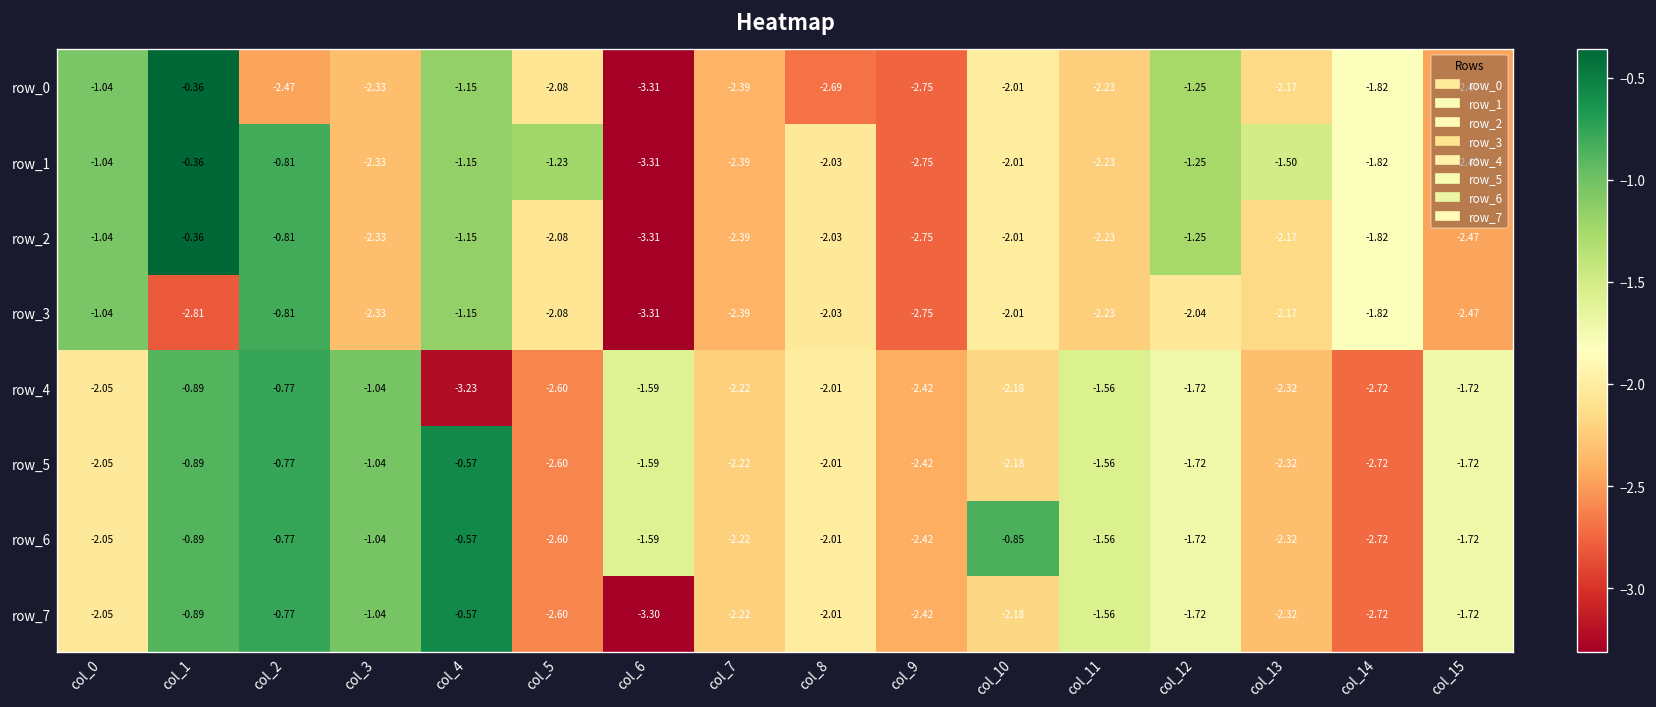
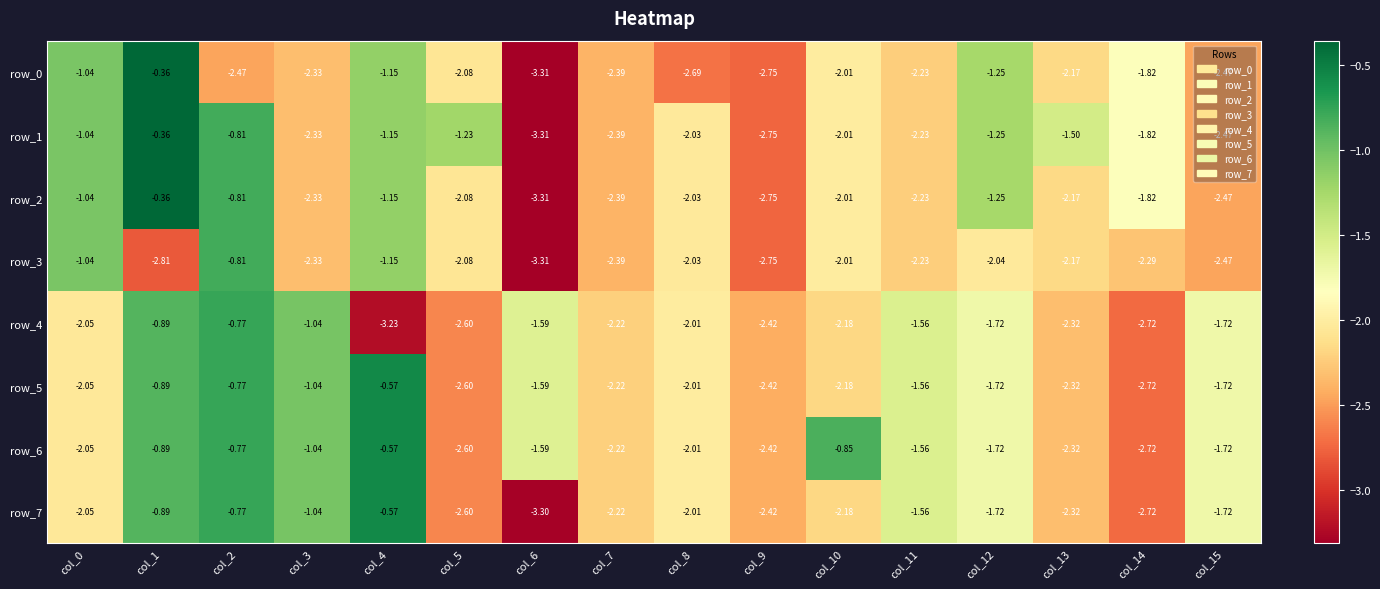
  {
    "row_0": {
      "col_0": -1.04,
      "col_1": -0.36,
      "col_2": -2.47,
      "col_3": -2.33,
      "col_4": -1.15,
      "col_5": -2.08,
      "col_6": -3.31,
      "col_7": -2.39,
      "col_8": -2.69,
      "col_9": -2.75,
      "col_10": -2.01,
      "col_11": -2.23,
      "col_12": -1.25,
      "col_13": -2.17,
      "col_14": -1.82
    },
    "row_1": {
      "col_0": -1.04,
      "col_1": -0.36,
      "col_2": -0.81,
      "col_3": -2.33,
      "col_4": -1.15,
      "col_5": -1.23,
      "col_6": -3.31,
      "col_7": -2.39,
      "col_8": -2.03,
      "col_9": -2.75,
      "col_10": -2.01,
      "col_11": -2.23,
      "col_12": -1.25,
      "col_13": -1.50,
      "col_14": -1.82
    },
    "row_2": {
      "col_0": -1.04,
      "col_1": -0.36,
      "col_2": -0.81,
      "col_3": -2.33,
      "col_4": -1.15,
      "col_5": -2.08,
      "col_6": -3.31,
      "col_7": -2.39,
      "col_8": -2.03,
      "col_9": -2.75,
      "col_10": -2.01,
      "col_11": -2.23,
      "col_12": -1.25,
      "col_13": -2.17,
      "col_14": -1.82,
      "col_15": -2.47
    },
    "row_3": {
      "col_0": -1.04,
      "col_1": -2.81,
      "col_2": -0.81,
      "col_3": -2.33,
      "col_4": -1.15,
      "col_5": -2.08,
      "col_6": -3.31,
      "col_7": -2.39,
      "col_8": -2.03,
      "col_9": -2.75,
      "col_10": -2.01,
      "col_11": -2.23,
      "col_12": -2.04,
      "col_13": -2.17,
-     "col_14": -1.82,
+     "col_14": -2.29,
      "col_15": -2.47
    },
    "row_4": {
      "col_0": -2.05,
      "col_1": -0.89,
      "col_2": -0.77,
      "col_3": -1.04,
      "col_4": -3.23,
      "col_5": -2.60,
      "col_6": -1.59,
      "col_7": -2.22,
      "col_8": -2.01,
      "col_9": -2.42,
      "col_10": -2.18,
      "col_11": -1.56,
      "col_12": -1.72,
      "col_13": -2.32,
      "col_14": -2.72,
      "col_15": -1.72
    },
    "row_5": {
      "col_0": -2.05,
      "col_1": -0.89,
      "col_2": -0.77,
      "col_3": -1.04,
      "col_4": -0.57,
      "col_5": -2.60,
      "col_6": -1.59,
      "col_7": -2.22,
      "col_8": -2.01,
      "col_9": -2.42,
      "col_10": -2.18,
      "col_11": -1.56,
      "col_12": -1.72,
      "col_13": -2.32,
      "col_14": -2.72,
      "col_15": -1.72
    },
    "row_6": {
      "col_0": -2.05,
      "col_1": -0.89,
      "col_2": -0.77,
      "col_3": -1.04,
      "col_4": -0.57,
      "col_5": -2.60,
      "col_6": -1.59,
      "col_7": -2.22,
      "col_8": -2.01,
      "col_9": -2.42,
      "col_10": -0.85,
      "col_11": -1.56,
      "col_12": -1.72,
      "col_13": -2.32,
      "col_14": -2.72,
      "col_15": -1.72
    },
    "row_7": {
      "col_0": -2.05,
      "col_1": -0.89,
      "col_2": -0.77,
      "col_3": -1.04,
      "col_4": -0.57,
      "col_5": -2.60,
      "col_6": -3.30,
      "col_7": -2.22,
      "col_8": -2.01,
      "col_9": -2.42,
      "col_10": -2.18,
      "col_11": -1.56,
      "col_12": -1.72,
      "col_13": -2.32,
      "col_14": -2.72,
      "col_15": -1.72
    }
  }
